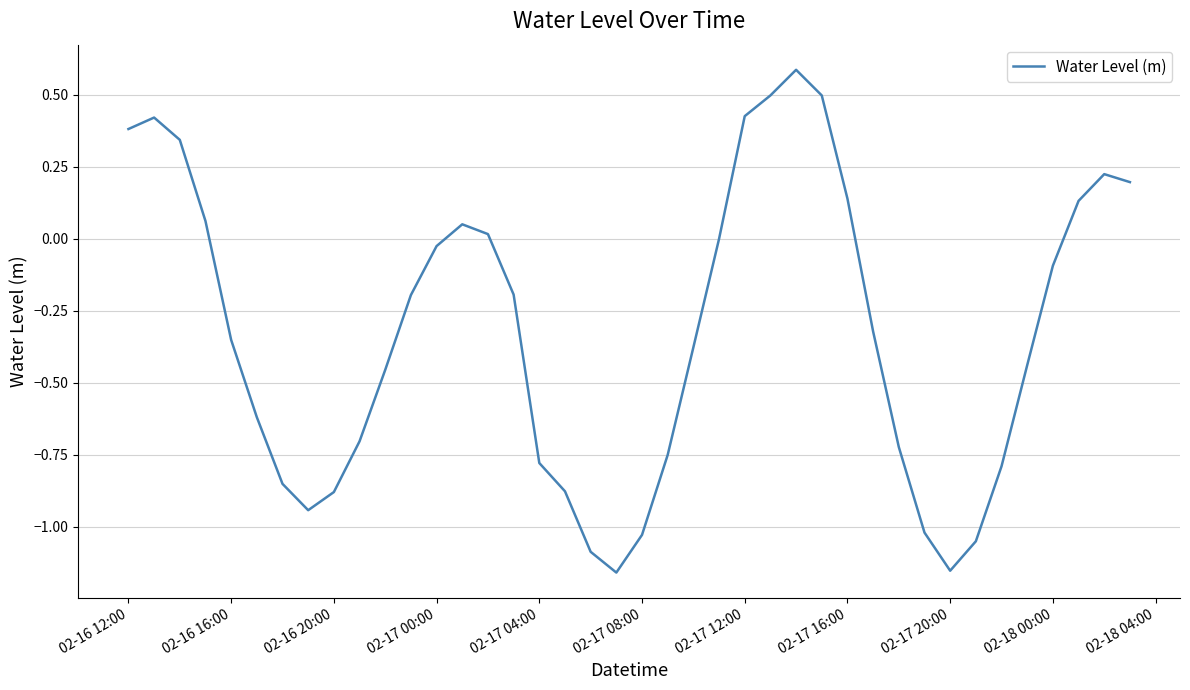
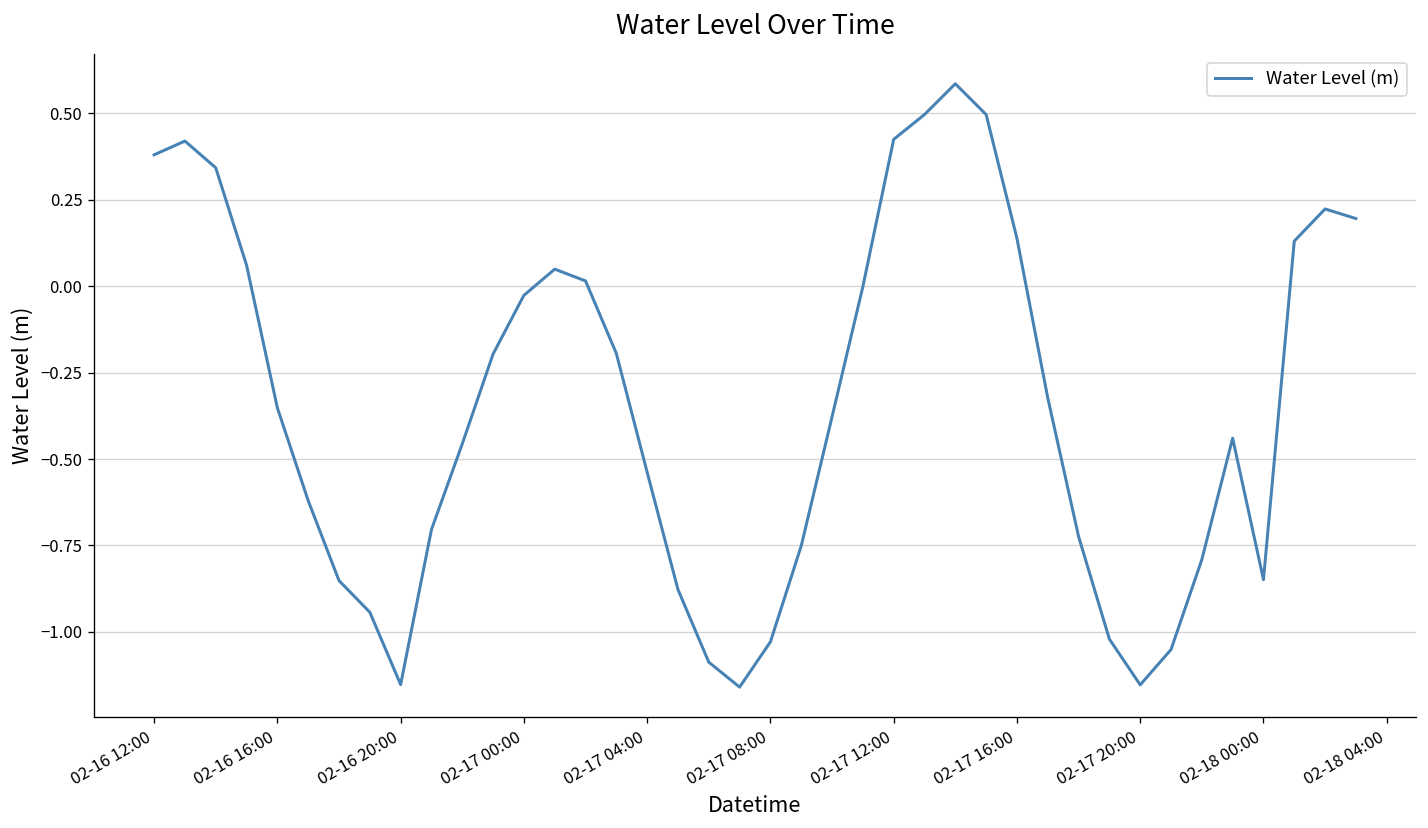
  {
    "02-16 12:00": 0.38,
    "02-16 16:00": -0.35,
-   "02-16 20:00": -0.88,
+   "02-16 20:00": -1.15,
    "02-17 00:00": -0.03,
-   "02-17 04:00": -0.78,
+   "02-17 04:00": -0.54,
    "02-17 08:00": -1.03,
    "02-17 12:00": 0.43,
    "02-17 16:00": 0.14,
    "02-17 20:00": -1.15,
-   "02-18 00:00": -0.09
+   "02-18 00:00": -0.85
  }
